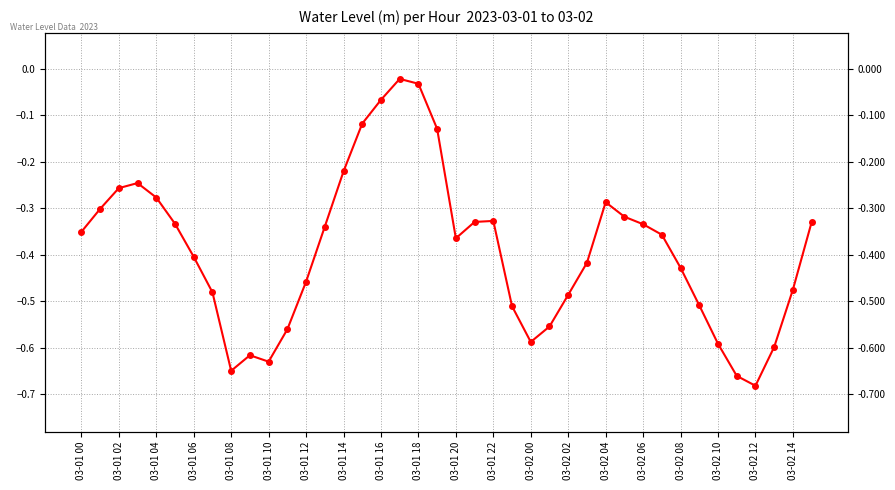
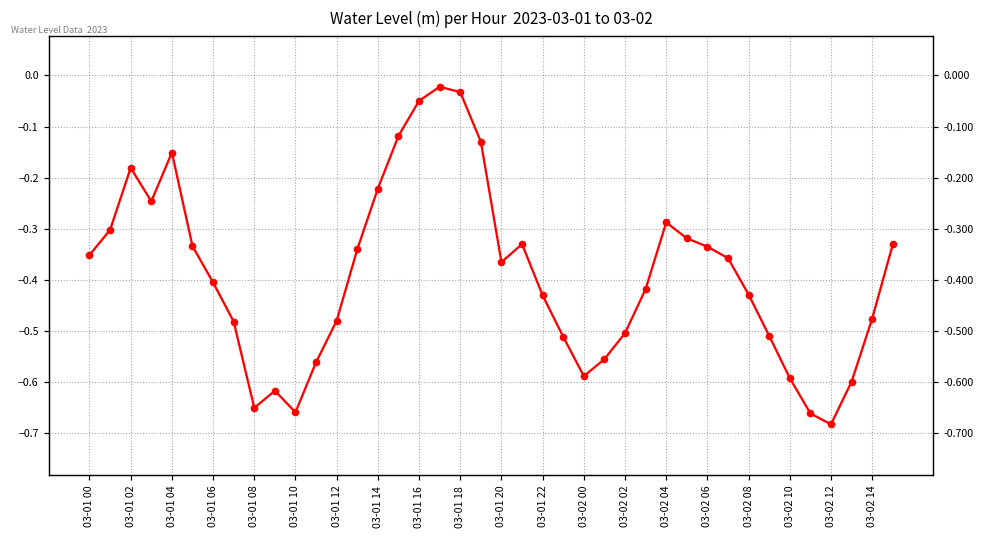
  {
    "03-01 00": -0.35,
-   "03-01 02": -0.26,
-   "03-01 04": -0.28,
+   "03-01 02": -0.18,
+   "03-01 04": -0.15,
    "03-01 06": -0.40,
    "03-01 08": -0.65,
-   "03-01 10": -0.63,
-   "03-01 12": -0.46,
+   "03-01 10": -0.66,
+   "03-01 12": -0.48,
    "03-01 14": -0.22,
-   "03-01 16": -0.07,
+   "03-01 16": -0.05,
    "03-01 18": -0.03,
    "03-01 20": -0.36,
-   "03-01 22": -0.33,
+   "03-01 22": -0.43,
    "03-02 00": -0.59,
-   "03-02 02": -0.49,
+   "03-02 02": -0.50,
    "03-02 04": -0.29,
    "03-02 06": -0.33,
    "03-02 08": -0.43,
    "03-02 10": -0.59,
    "03-02 12": -0.68,
    "03-02 14": -0.48
  }
